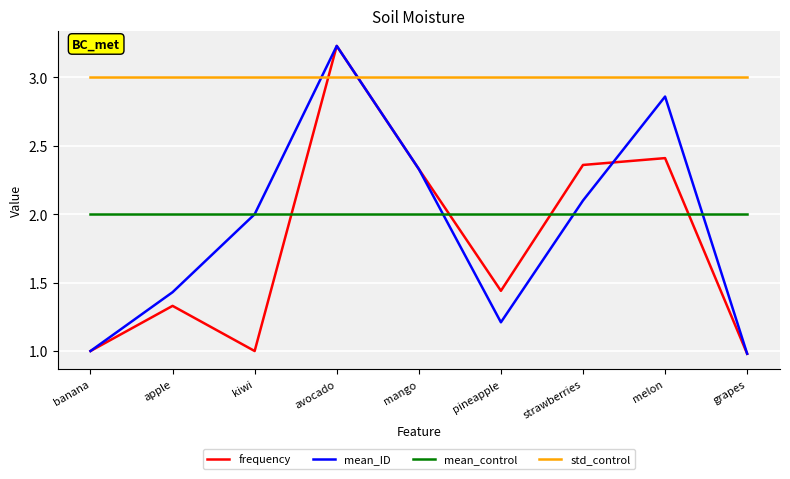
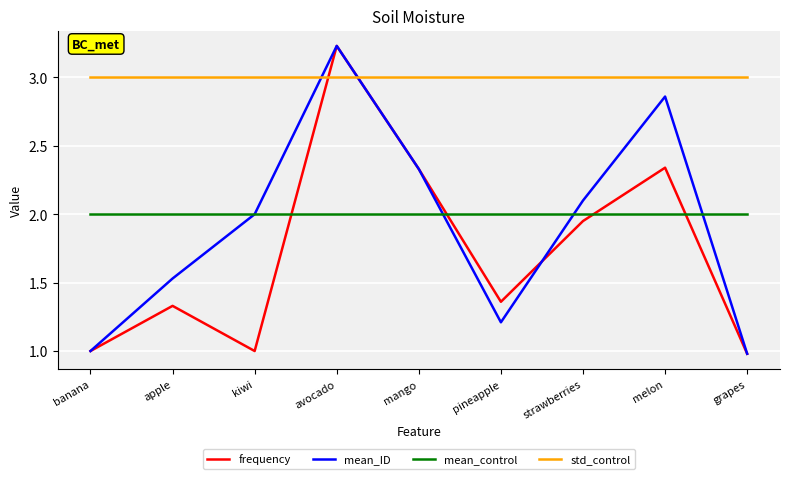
  {
    "frequency": {
      "apple": 1.33,
      "kiwi": 1.00,
-     "pineapple": 1.44,
-     "strawberries": 2.36,
-     "melon": 2.41
+     "pineapple": 1.36,
+     "strawberries": 1.95,
+     "melon": 2.34
    },
    "mean_ID": {
-     "apple": 1.43,
+     "apple": 1.53,
      "pineapple": 1.21,
      "strawberries": 2.10,
      "melon": 2.86
    },
    "mean_control": {
      "banana": 2.00,
      "apple": 2.00,
      "avocado": 2.00,
      "mango": 2.00,
      "pineapple": 2.00,
      "strawberries": 2.00,
      "melon": 2.00,
      "grapes": 2.00
    },
    "std_control": {
      "banana": 3.00,
      "apple": 3.00,
      "kiwi": 3.00,
      "avocado": 3.00,
      "mango": 3.00,
      "pineapple": 3.00,
      "strawberries": 3.00,
      "melon": 3.00,
      "grapes": 3.00
    }
  }
